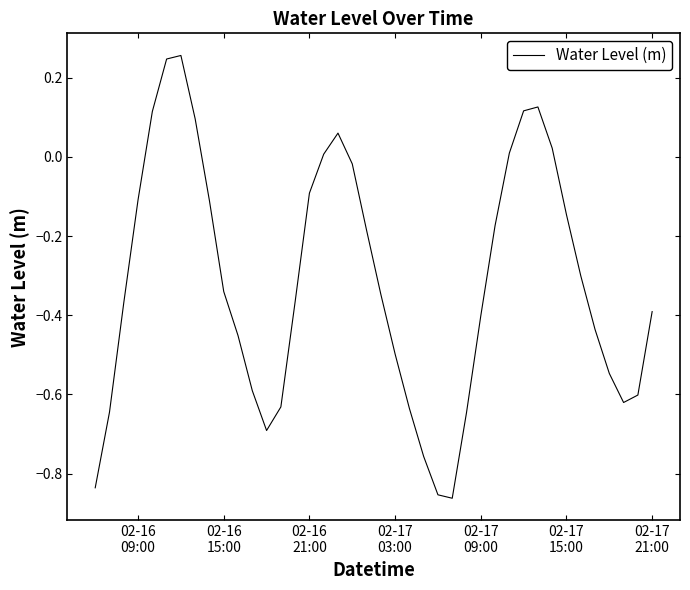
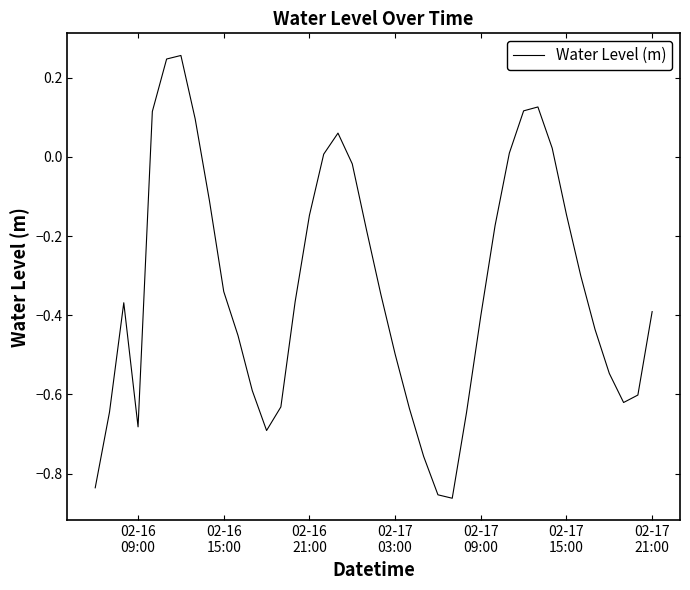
  {
-   "02-16 09:00": -0.11,
+   "02-16 09:00": -0.68,
    "02-16 15:00": -0.34,
-   "02-16 21:00": -0.09,
+   "02-16 21:00": -0.15,
    "02-17 03:00": -0.50,
    "02-17 09:00": -0.40,
    "02-17 15:00": -0.15,
    "02-17 21:00": -0.39
  }
